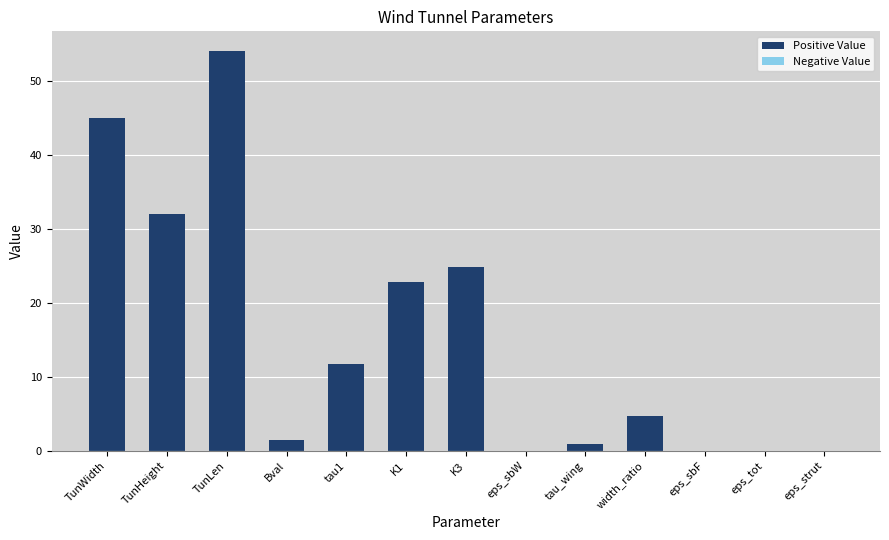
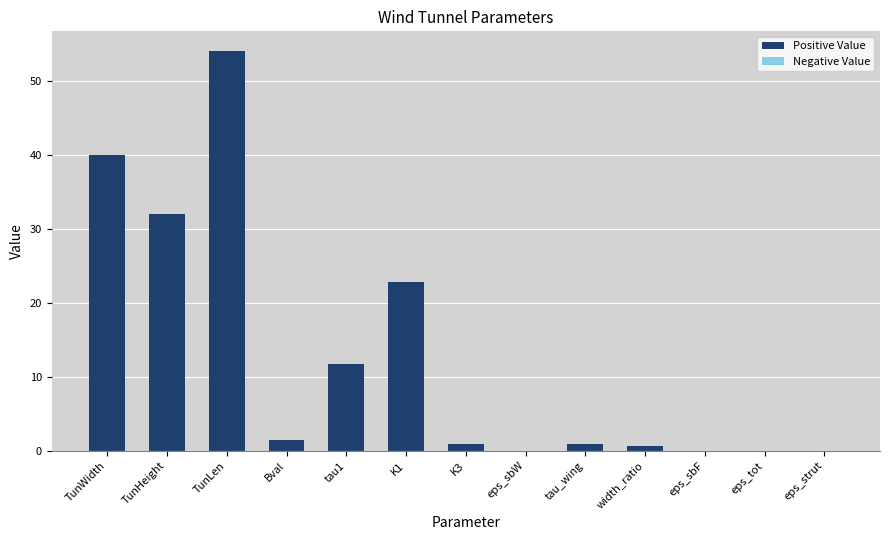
  {
-   "TunWidth": 45,
+   "TunWidth": 40,
    "TunHeight": 32,
    "TunLen": 54,
    "Bval": 1,
    "tau1": 12,
    "K1": 23,
-   "K3": 25,
+   "K3": 1,
    "tau_wing": 1,
-   "width_ratio": 5
+   "width_ratio": 1
  }
